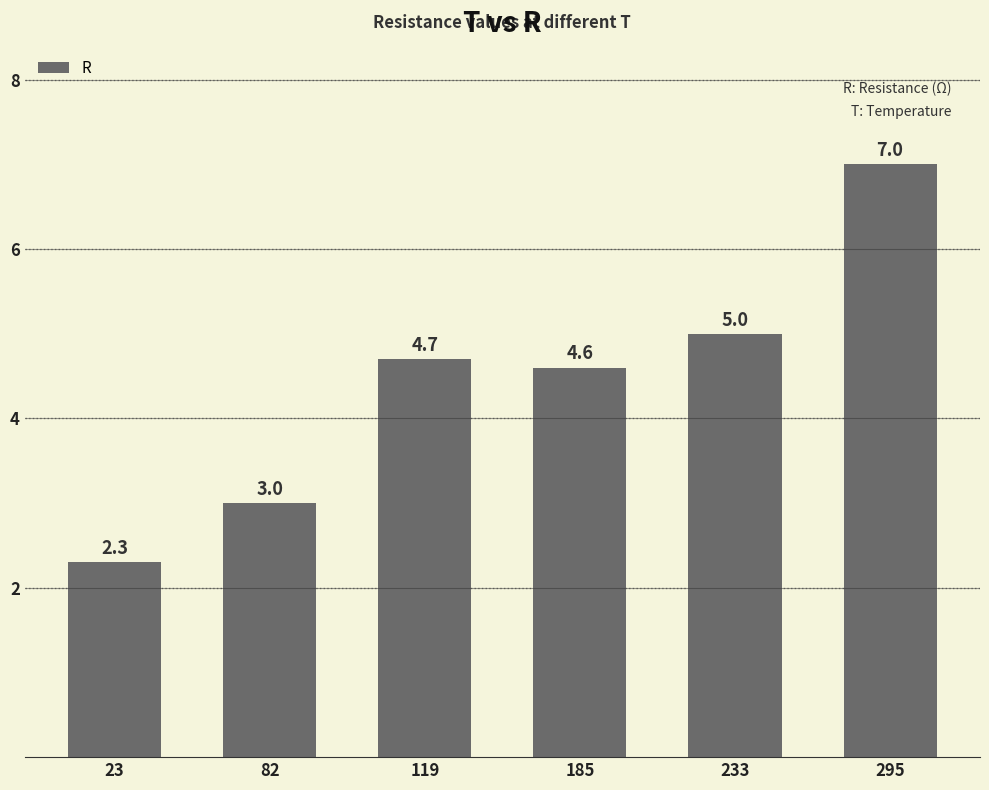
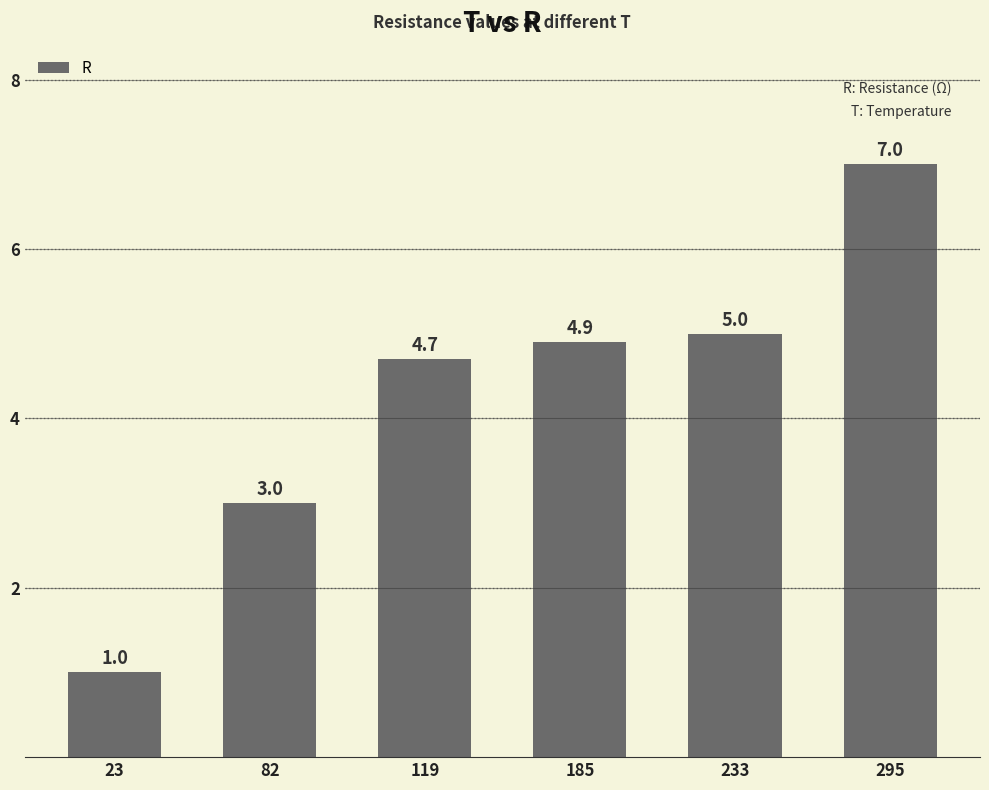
  {
-   "23": 2.3,
+   "23": 1.0,
    "82": 3.0,
    "119": 4.7,
-   "185": 4.6,
+   "185": 4.9,
    "233": 5.0,
    "295": 7.0
  }
